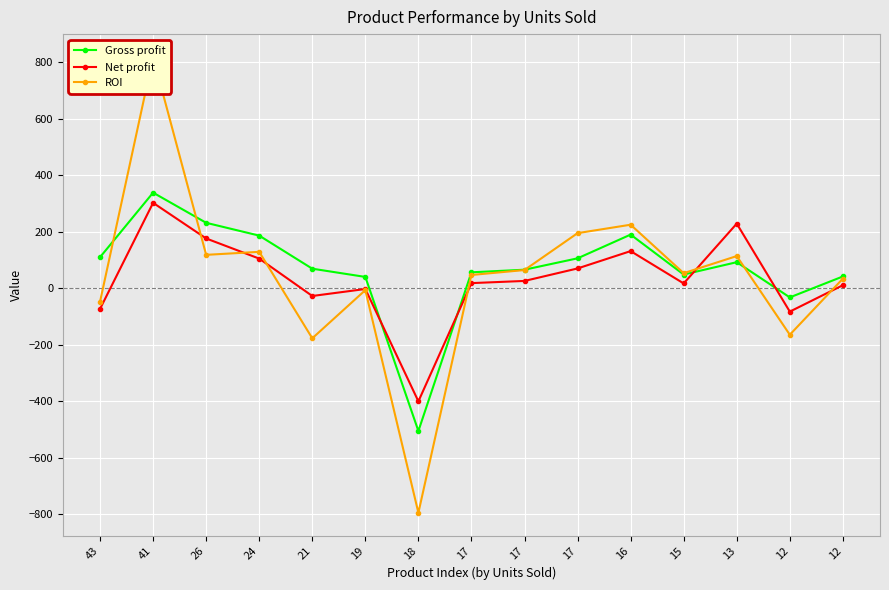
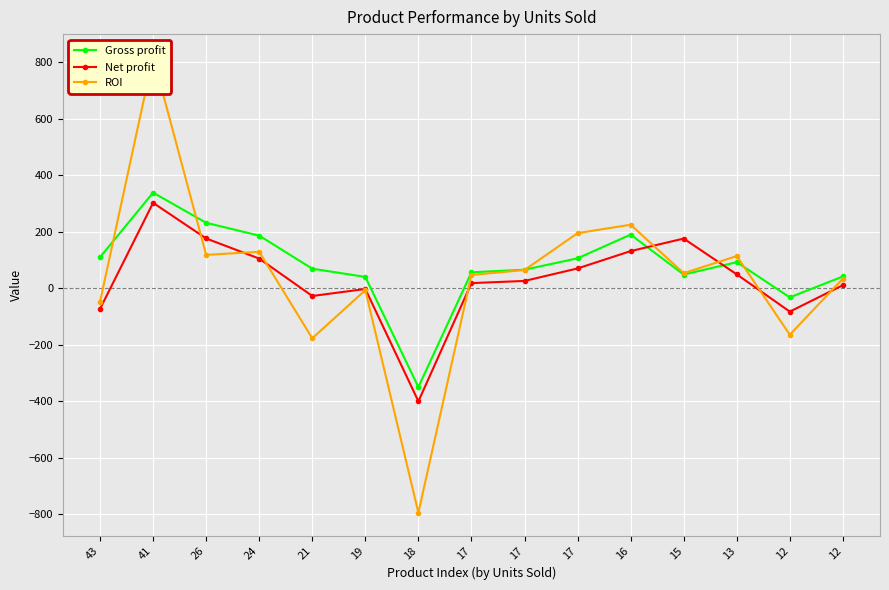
  {
    "Gross profit": {
      "43": 110,
      "41": 340,
      "26": 230,
      "24": 190,
      "21": 70,
      "19": 40,
-     "18": -510,
+     "18": -350,
      "16": 190,
      "13": 90
    },
    "Net profit": {
      "43": -70,
      "41": 300,
      "26": 180,
      "24": 100,
      "21": -30,
      "18": -400,
      "16": 130,
-     "15": 20,
-     "13": 230
+     "15": 180,
+     "13": 50
    },
    "ROI": {
      "43": -50,
      "26": 120,
      "24": 130,
      "21": -180,
      "18": -800,
      "16": 220,
      "13": 110
    }
  }
